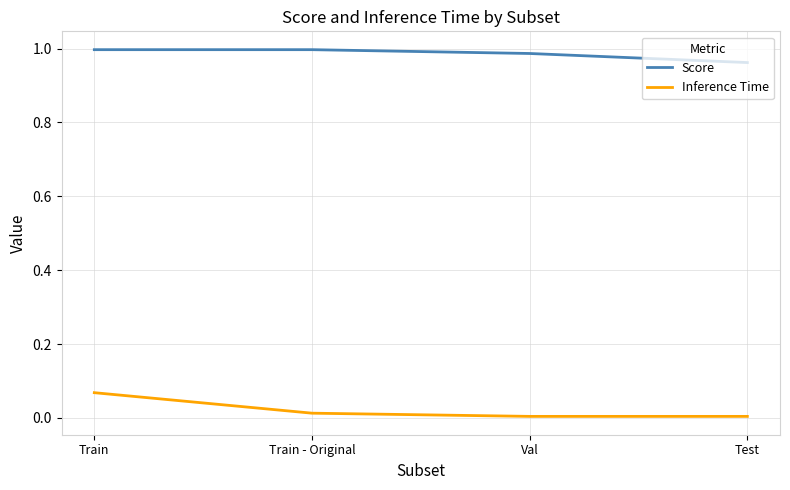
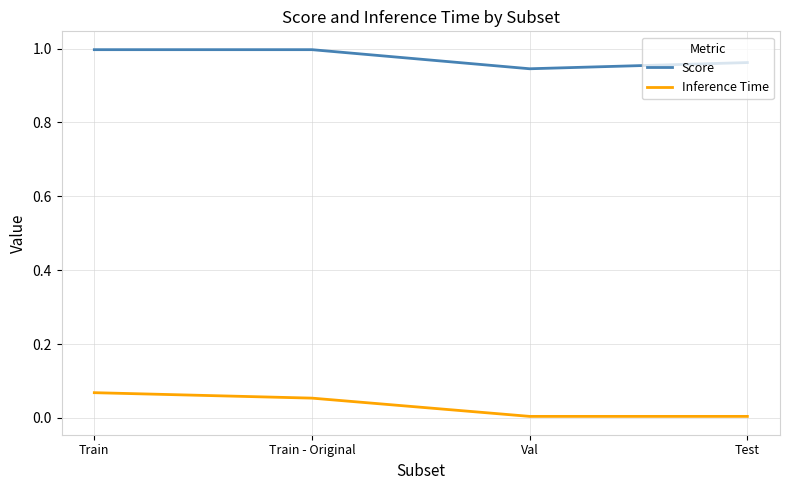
  {
    "Score": {
      "Train": 1.00,
      "Train - Original": 1.00,
-     "Val": 0.99
+     "Val": 0.95
    },
    "Inference Time": {
      "Train": 0.07,
-     "Train - Original": 0.01,
+     "Train - Original": 0.05,
      "Val": 0.00,
      "Test": 0.00
    }
  }
